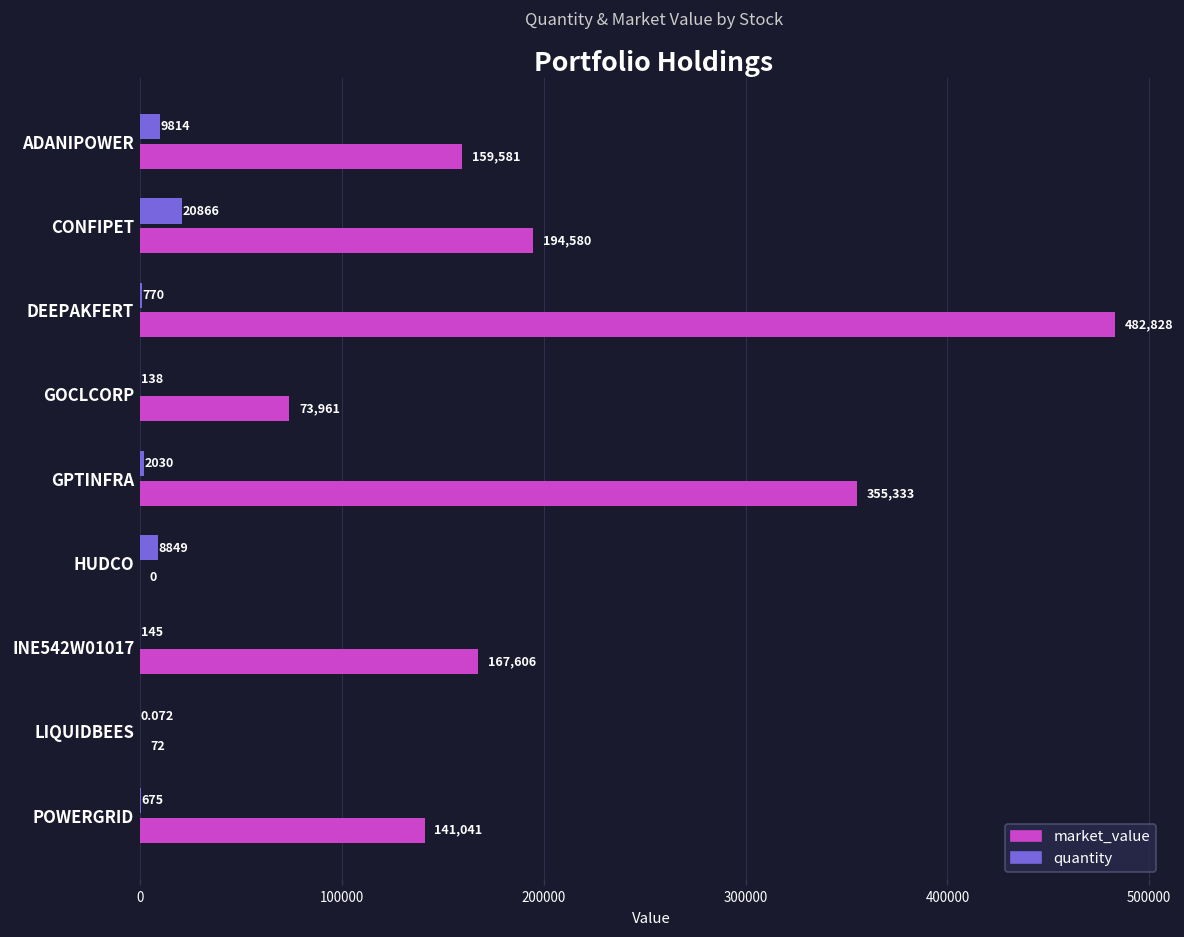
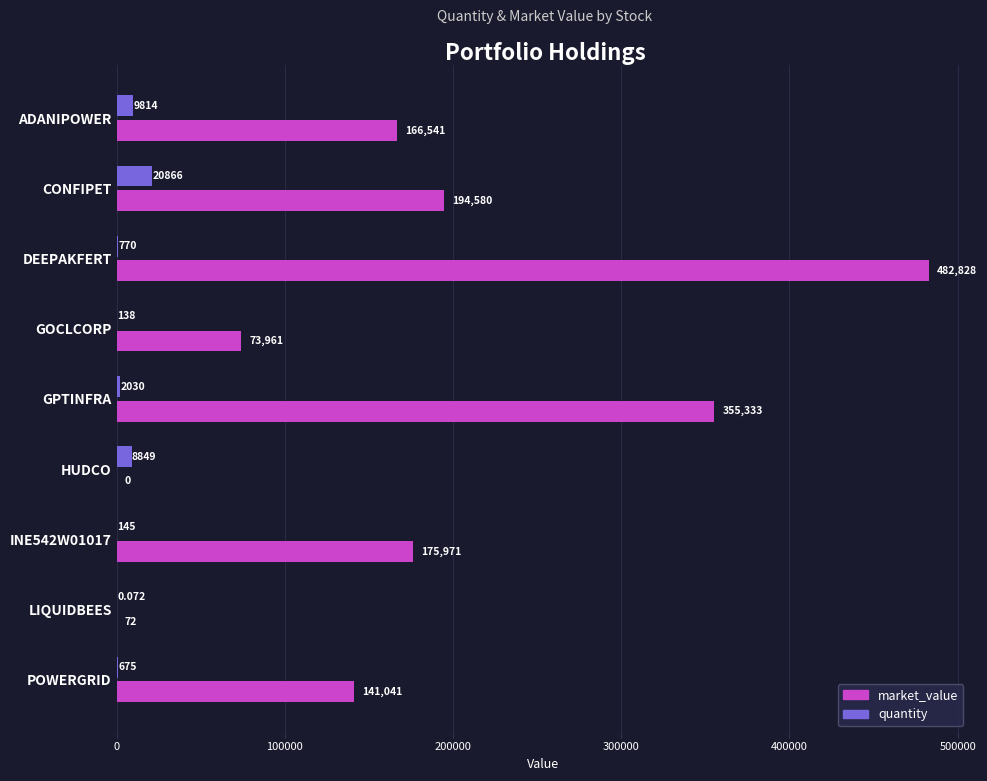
  {
    "market_value": {
-     "ADANIPOWER": "159,581",
+     "ADANIPOWER": "166,541",
      "CONFIPET": "194,580",
      "DEEPAKFERT": "482,828",
      "GOCLCORP": "73,961",
      "GPTINFRA": "355,333",
      "HUDCO": "0",
-     "INE542W01017": "167,606",
+     "INE542W01017": "175,971",
      "LIQUIDBEES": "72",
      "POWERGRID": "141,041"
    },
    "quantity": {
      "ADANIPOWER": "9814",
      "CONFIPET": "20866",
      "DEEPAKFERT": "770",
      "GOCLCORP": "138",
      "GPTINFRA": "2030",
      "HUDCO": "8849",
      "INE542W01017": "145",
      "LIQUIDBEES": "0.072",
      "POWERGRID": "675"
    }
  }
